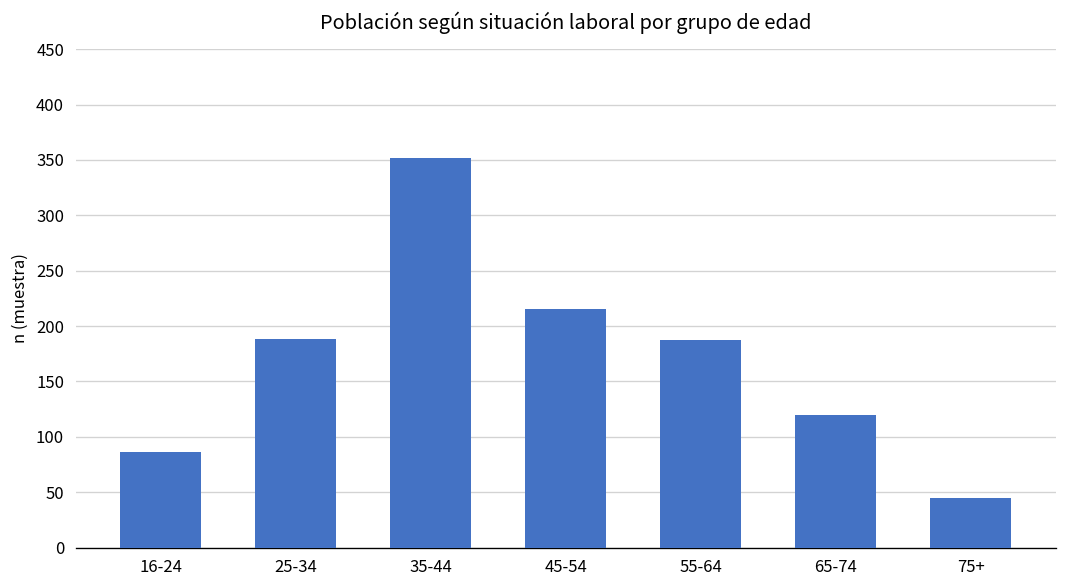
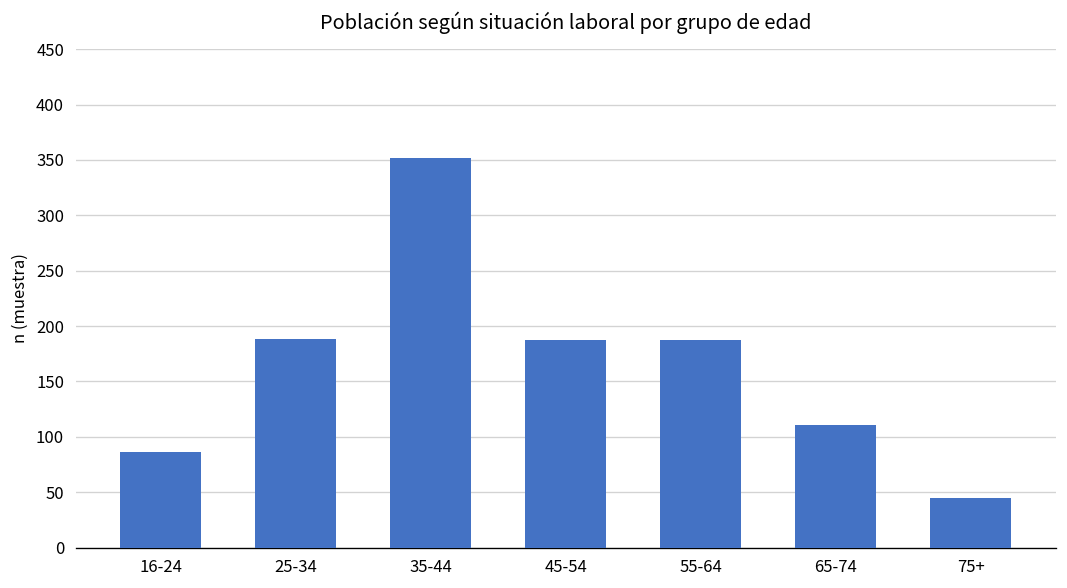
  {
    "16-24": 90,
    "25-34": 190,
    "35-44": 350,
-   "45-54": 220,
+   "45-54": 190,
    "55-64": 190,
-   "65-74": 120,
+   "65-74": 110,
    "75+": 50
  }
